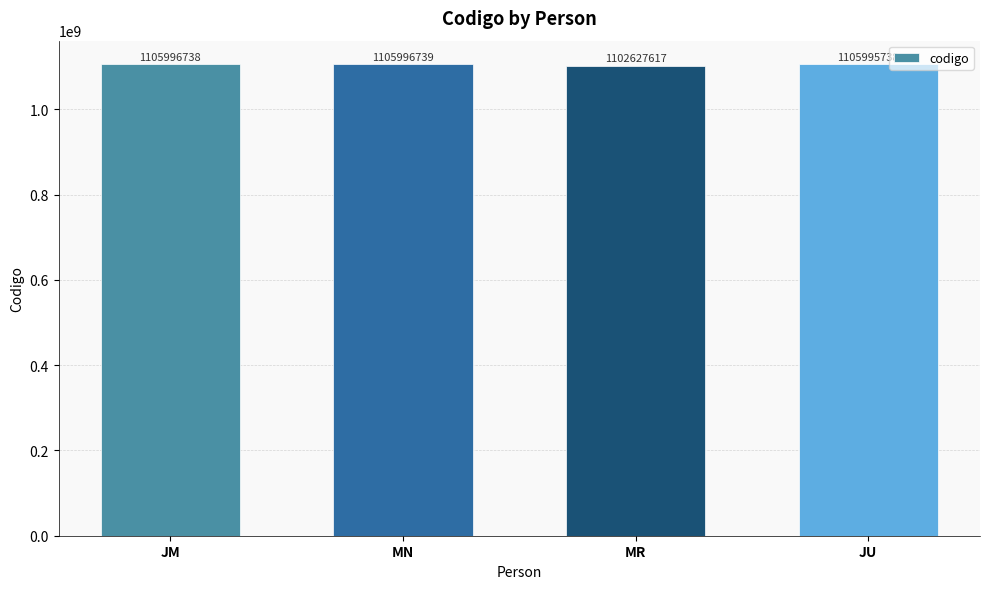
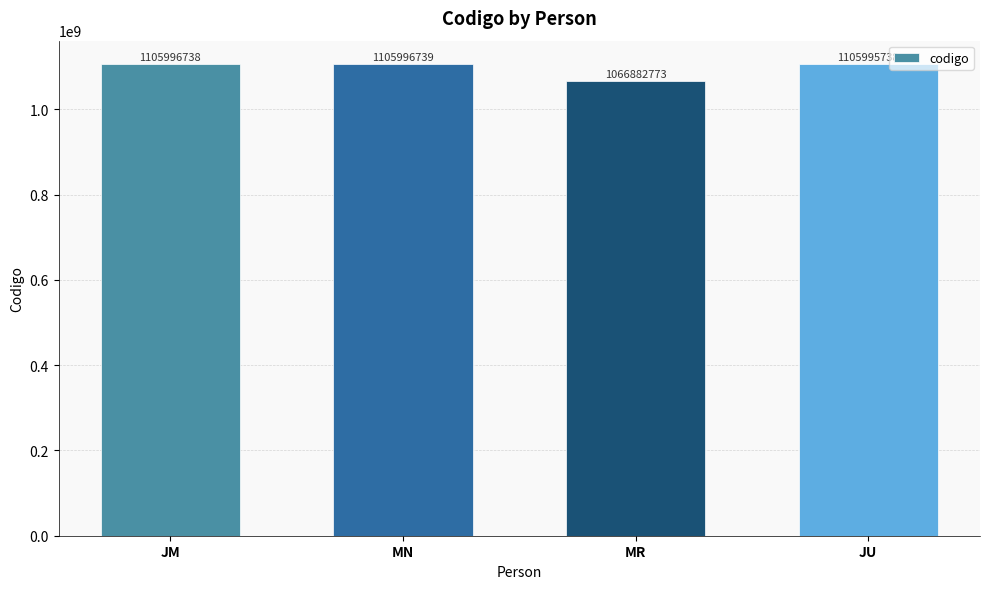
  {
    "JM": 1105996738,
    "MN": 1105996739,
-   "MR": 1102627617
+   "MR": 1066882773
  }
